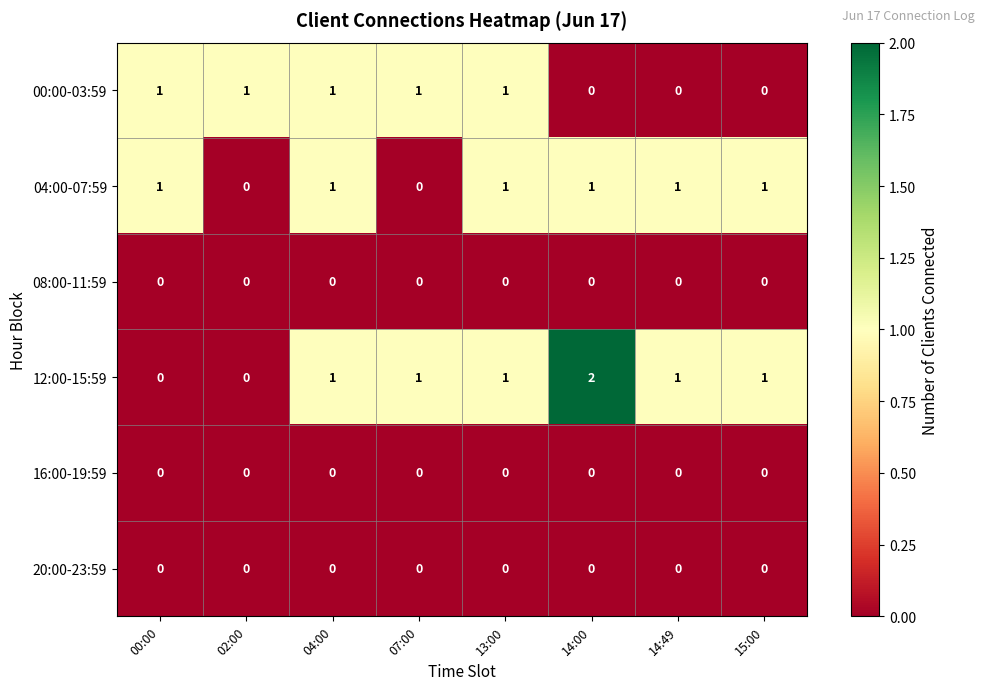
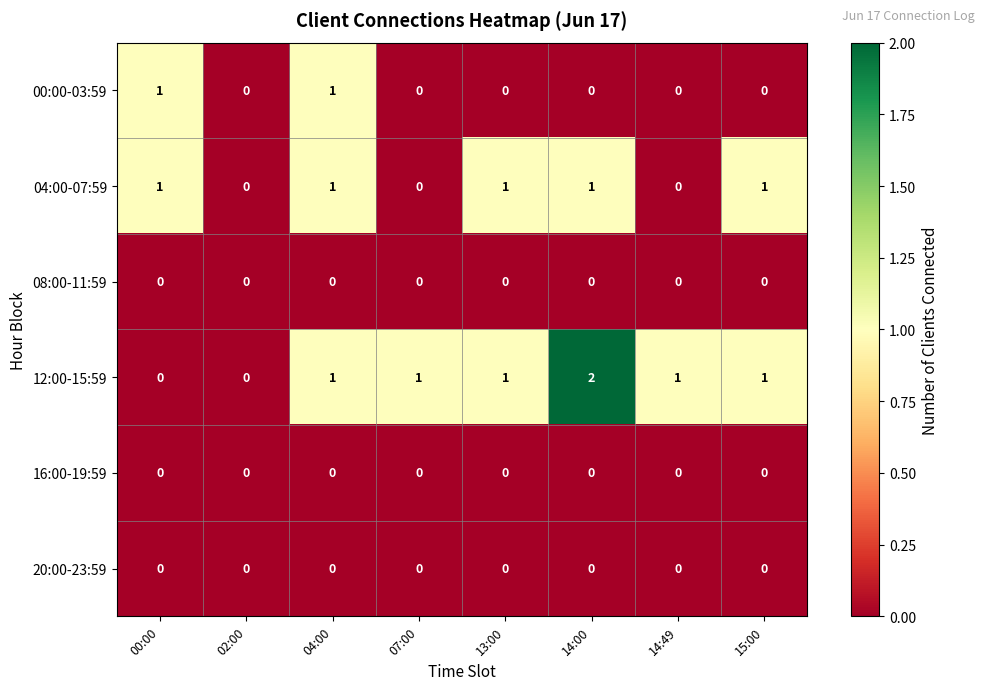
  {
    "00:00-03:59": {
      "00:00": 1,
-     "02:00": 1,
+     "02:00": 0,
      "04:00": 1,
-     "07:00": 1,
-     "13:00": 1,
+     "07:00": 0,
+     "13:00": 0,
      "14:00": 0,
      "14:49": 0,
      "15:00": 0
    },
    "04:00-07:59": {
      "00:00": 1,
      "02:00": 0,
      "04:00": 1,
      "07:00": 0,
      "13:00": 1,
      "14:00": 1,
-     "14:49": 1,
+     "14:49": 0,
      "15:00": 1
    },
    "08:00-11:59": {
      "00:00": 0,
      "02:00": 0,
      "04:00": 0,
      "07:00": 0,
      "13:00": 0,
      "14:00": 0,
      "14:49": 0,
      "15:00": 0
    },
    "12:00-15:59": {
      "00:00": 0,
      "02:00": 0,
      "04:00": 1,
      "07:00": 1,
      "13:00": 1,
      "14:00": 2,
      "14:49": 1,
      "15:00": 1
    },
    "16:00-19:59": {
      "00:00": 0,
      "02:00": 0,
      "04:00": 0,
      "07:00": 0,
      "13:00": 0,
      "14:00": 0,
      "14:49": 0,
      "15:00": 0
    },
    "20:00-23:59": {
      "00:00": 0,
      "02:00": 0,
      "04:00": 0,
      "07:00": 0,
      "13:00": 0,
      "14:00": 0,
      "14:49": 0,
      "15:00": 0
    }
  }
